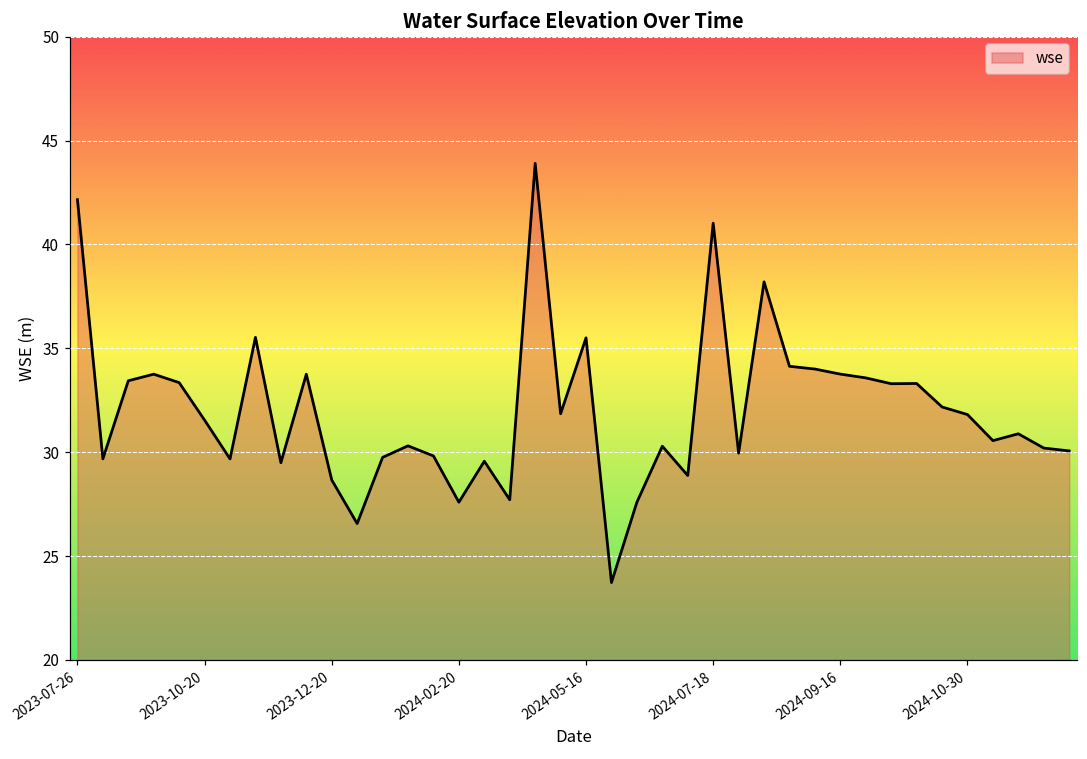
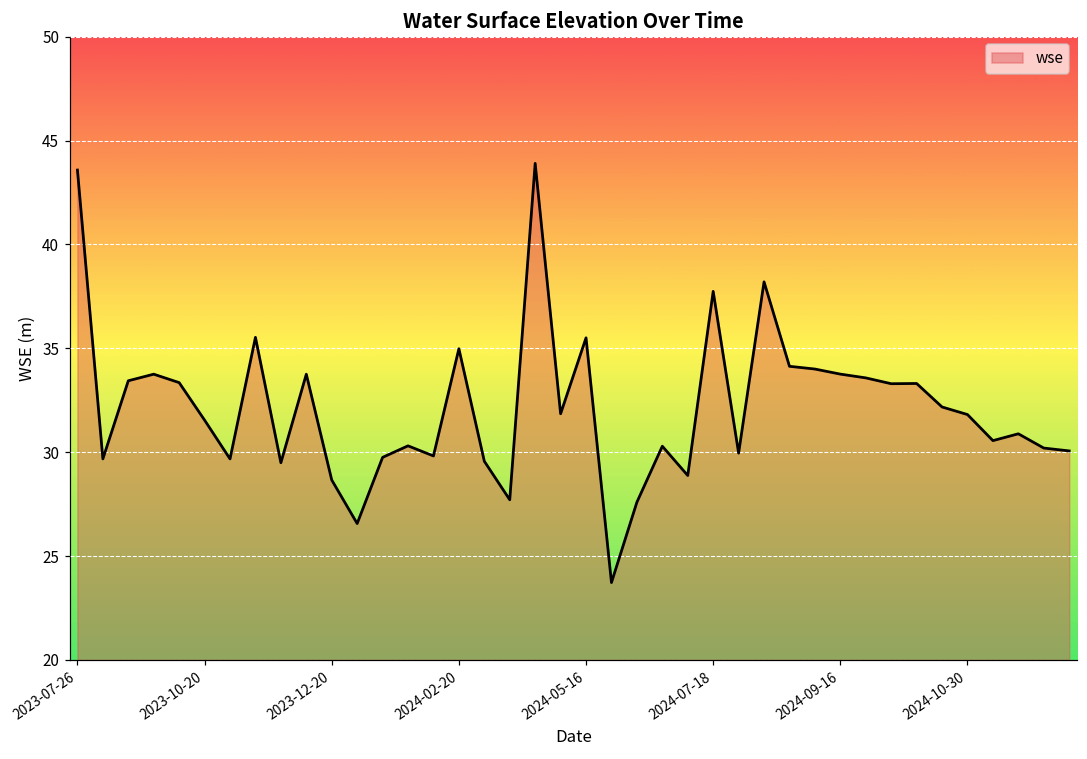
  {
-   "2023-07-26": 42.2,
+   "2023-07-26": 43.6,
    "2023-10-20": 31.5,
    "2023-12-20": 28.7,
-   "2024-02-20": 27.6,
+   "2024-02-20": 35.0,
    "2024-05-16": 35.5,
-   "2024-07-18": 41.0,
+   "2024-07-18": 37.7,
    "2024-09-16": 33.8,
    "2024-10-30": 31.8
  }
